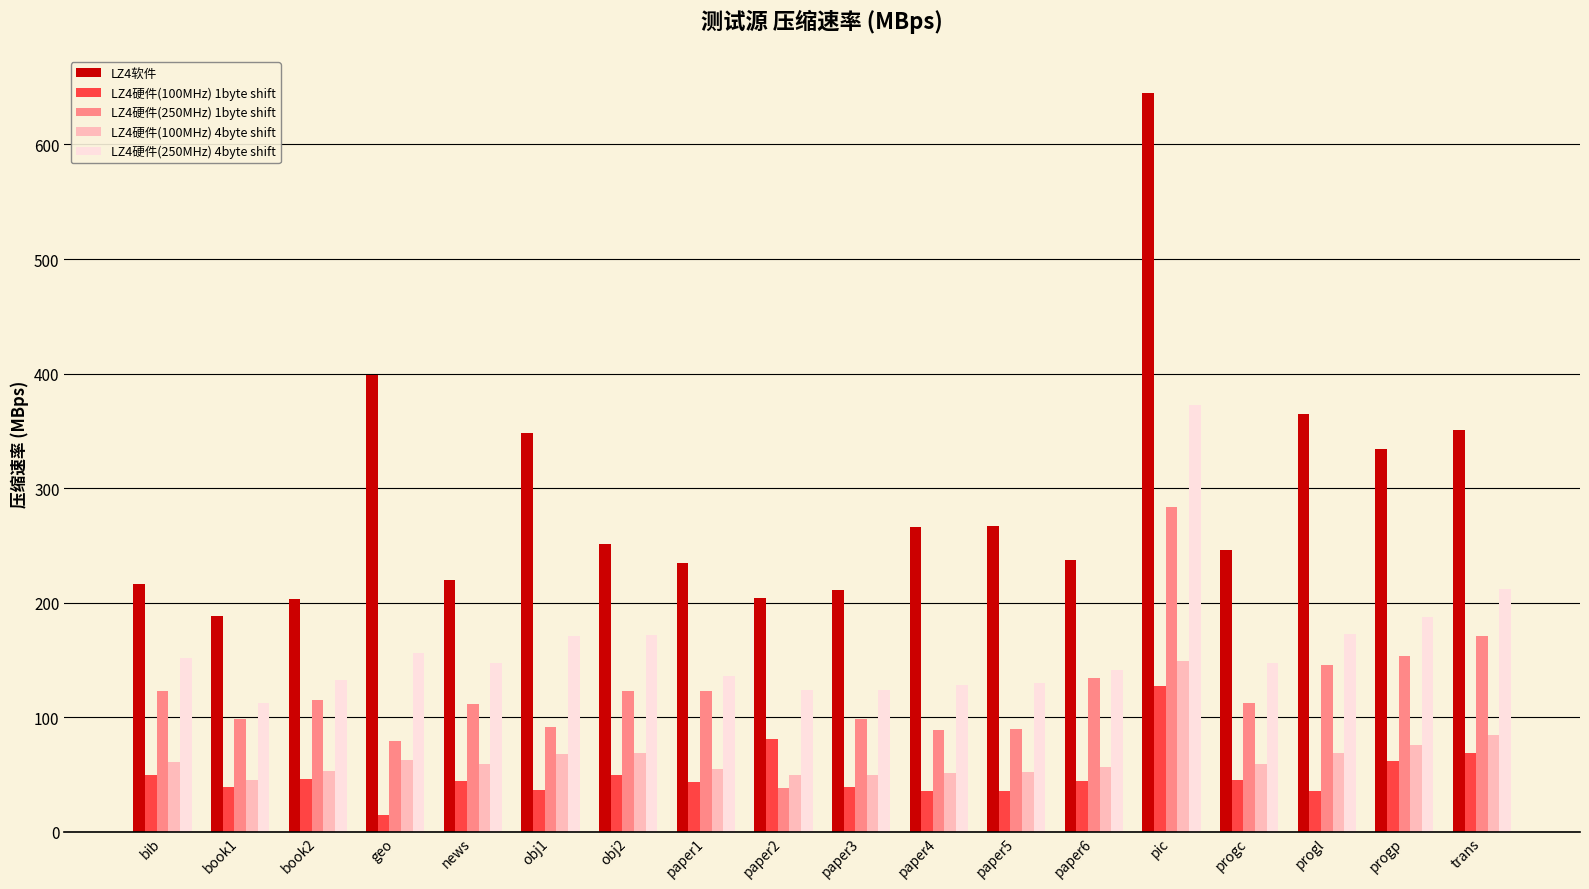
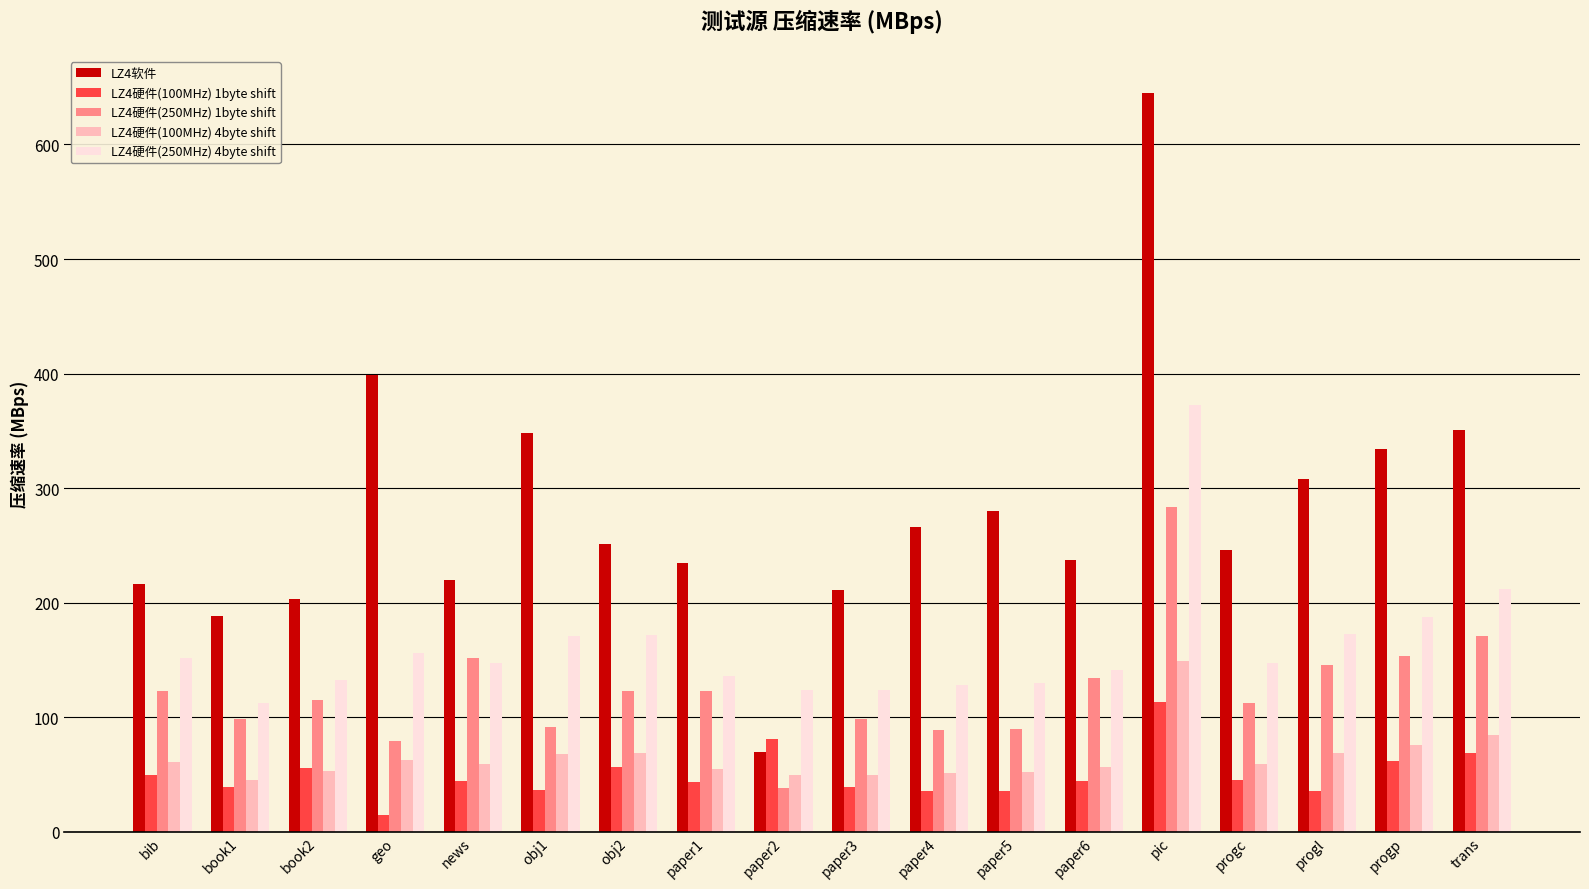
  {
    "LZ4软件": {
      "bib": 216,
      "book1": 188,
      "book2": 203,
      "geo": 399,
      "news": 220,
      "obj1": 348,
      "obj2": 251,
      "paper1": 235,
-     "paper2": 204,
+     "paper2": 70,
      "paper3": 211,
      "paper4": 266,
-     "paper5": 267,
+     "paper5": 280,
      "paper6": 237,
      "pic": 645,
      "progc": 246,
-     "progl": 365,
+     "progl": 308,
      "progp": 334,
      "trans": 351
    },
    "LZ4硬件(100MHz) 1byte shift": {
      "bib": 49,
      "book1": 39,
-     "book2": 46,
+     "book2": 56,
      "geo": 14,
      "news": 45,
      "obj1": 37,
-     "obj2": 49,
+     "obj2": 57,
      "paper1": 43,
      "paper2": 81,
      "paper3": 39,
      "paper4": 36,
      "paper5": 36,
      "paper6": 44,
-     "pic": 127,
+     "pic": 113,
      "progc": 45,
      "progl": 35,
      "progp": 61,
      "trans": 69
    },
    "LZ4硬件(250MHz) 1byte shift": {
      "bib": 123,
      "book1": 98,
      "book2": 115,
      "geo": 79,
-     "news": 112,
+     "news": 151,
      "obj1": 91,
      "obj2": 123,
      "paper1": 123,
      "paper2": 38,
      "paper3": 98,
      "paper4": 89,
      "paper5": 90,
      "paper6": 135,
      "pic": 283,
      "progc": 113,
      "progl": 146,
      "progp": 153,
      "trans": 171
    }
  }
